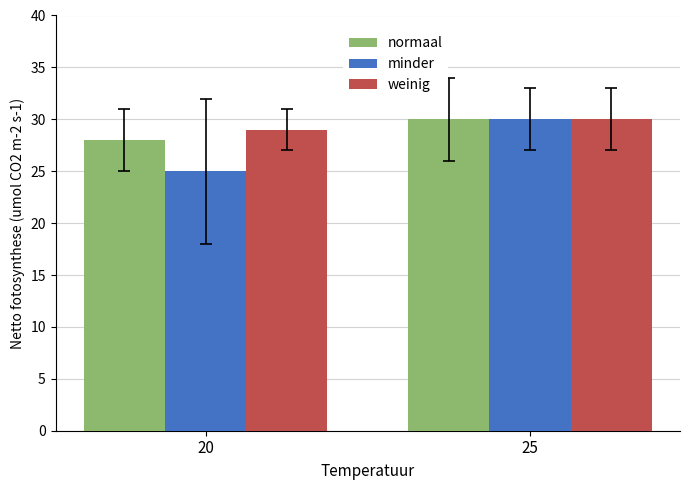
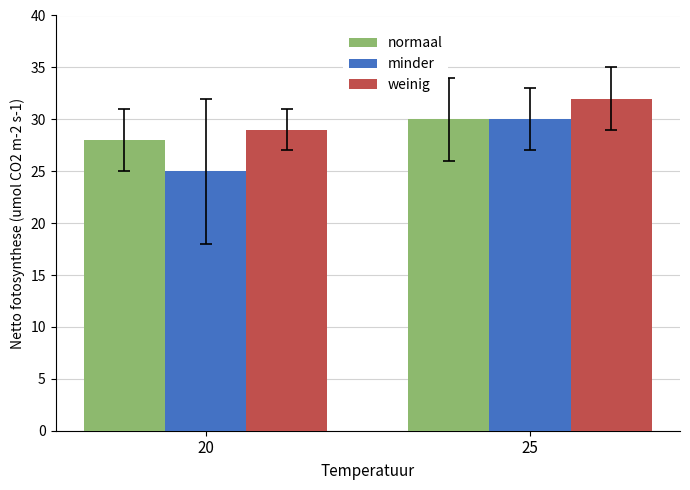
  {
    "normaal": {
      "20": 28,
      "25": 30
    },
    "weinig": {
      "20": 29,
-     "25": 30
+     "25": 32
    }
  }
